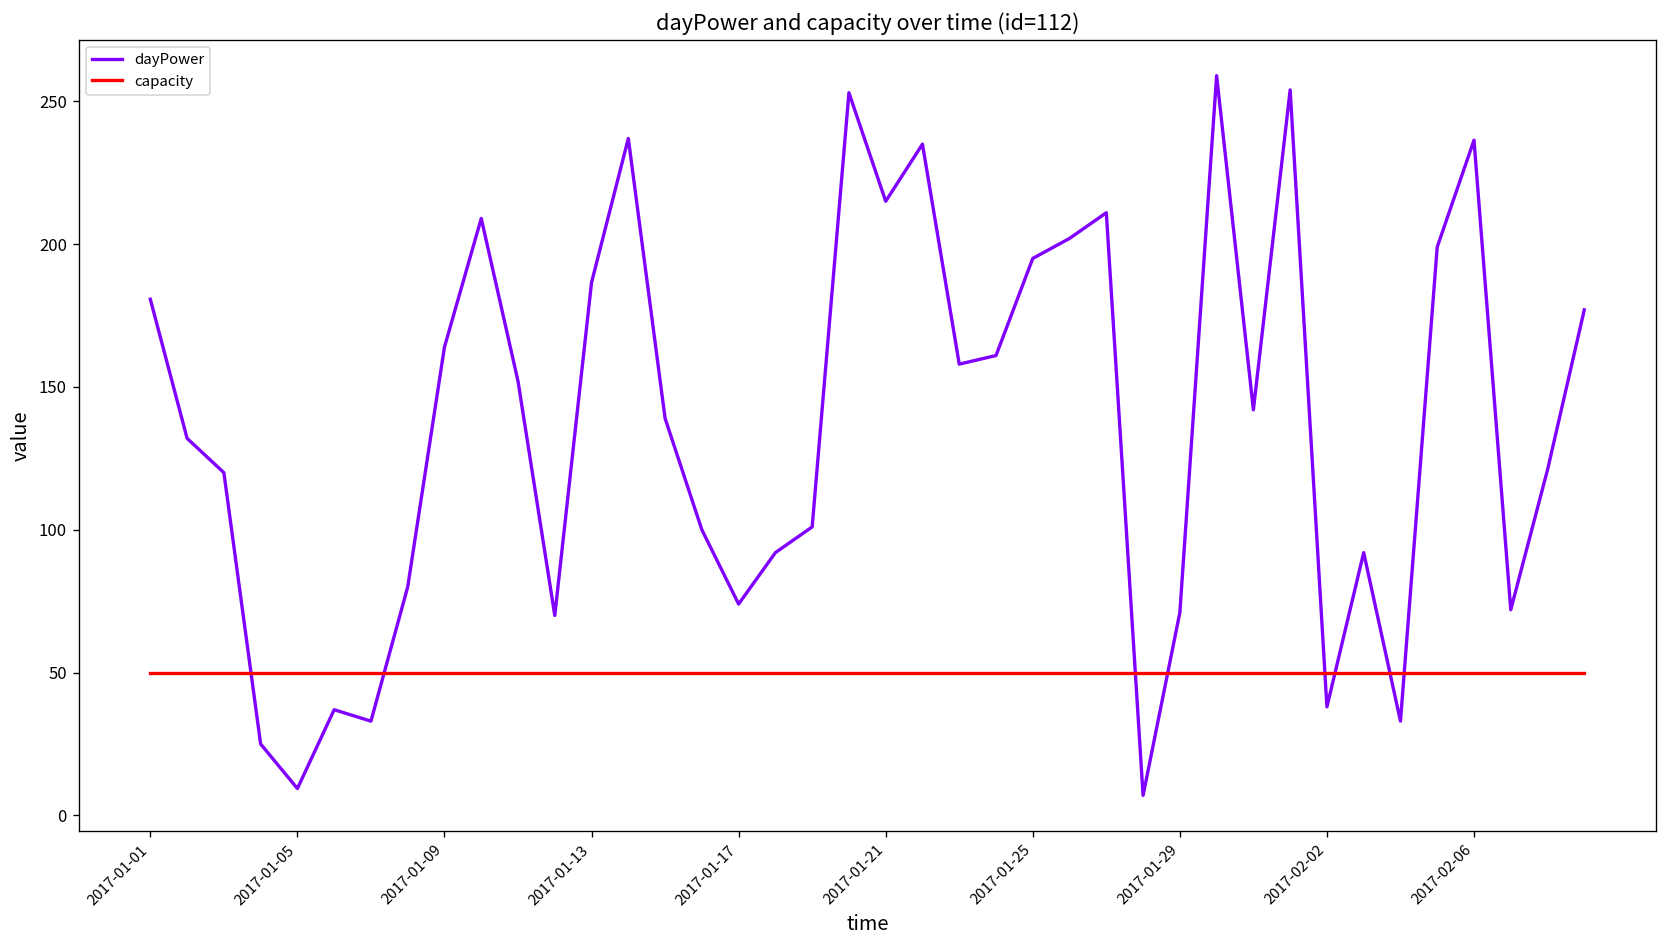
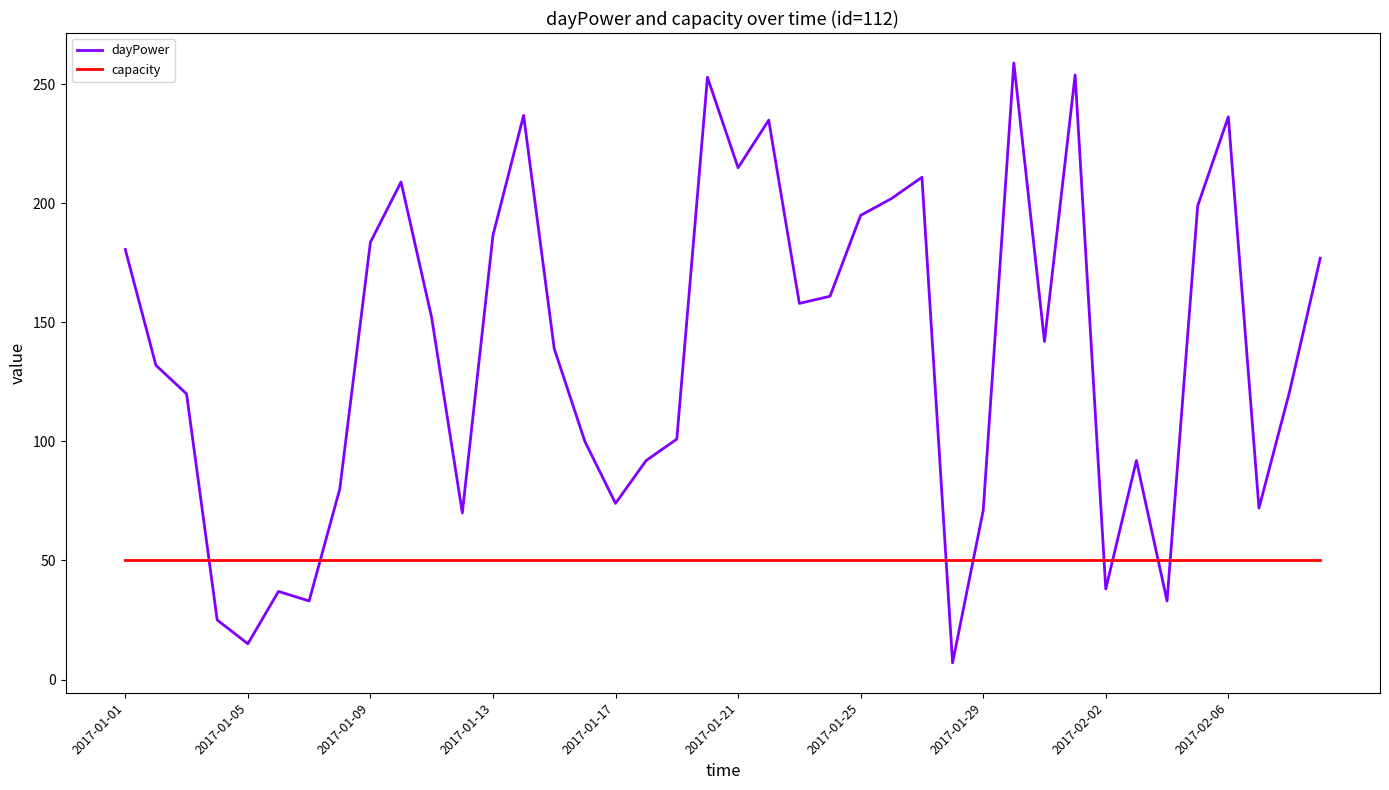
  {
    "dayPower": {
      "2017-01-01": 181,
-     "2017-01-05": 9,
-     "2017-01-09": 164,
+     "2017-01-05": 15,
+     "2017-01-09": 184,
      "2017-01-13": 187,
      "2017-01-17": 74,
      "2017-01-21": 215,
      "2017-01-25": 195,
      "2017-01-29": 71,
      "2017-02-02": 38,
      "2017-02-06": 236
    },
    "capacity": {
      "2017-01-01": 50,
      "2017-01-05": 50,
      "2017-01-09": 50,
      "2017-01-13": 50,
      "2017-01-17": 50,
      "2017-01-21": 50,
      "2017-01-25": 50,
      "2017-01-29": 50,
      "2017-02-02": 50,
      "2017-02-06": 50
    }
  }
